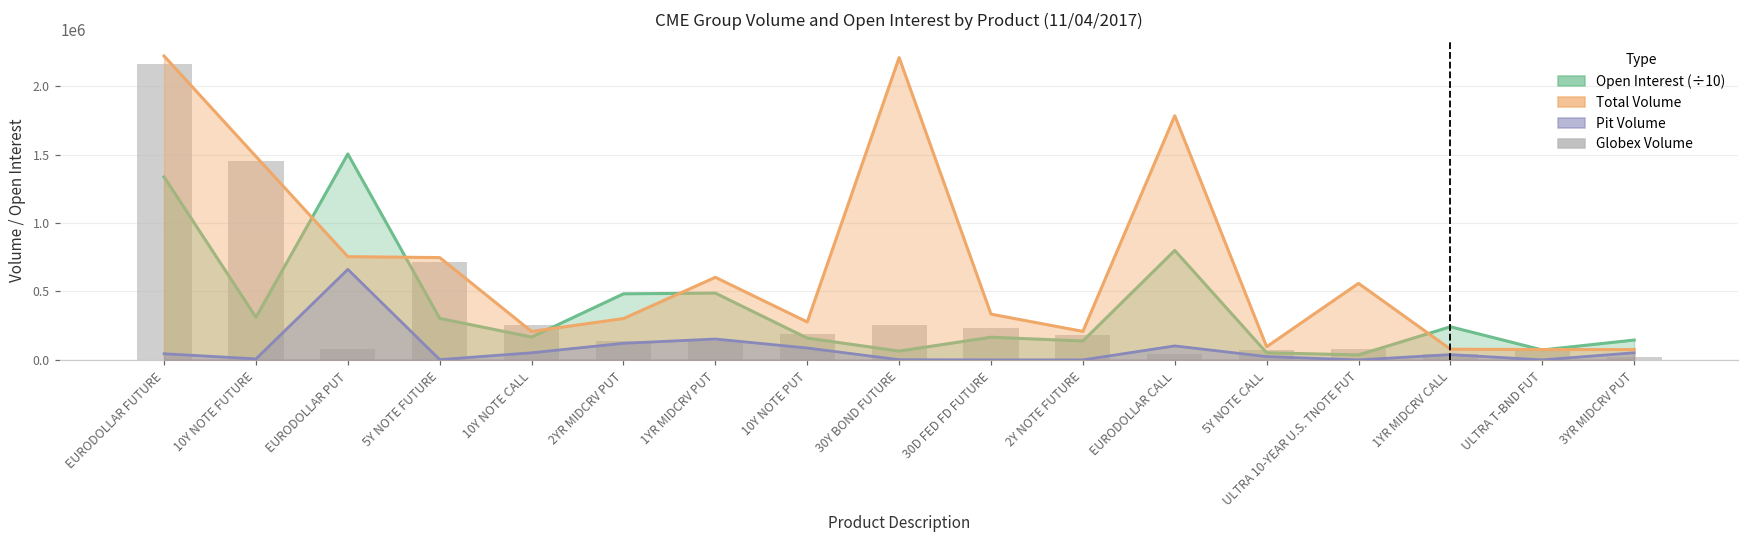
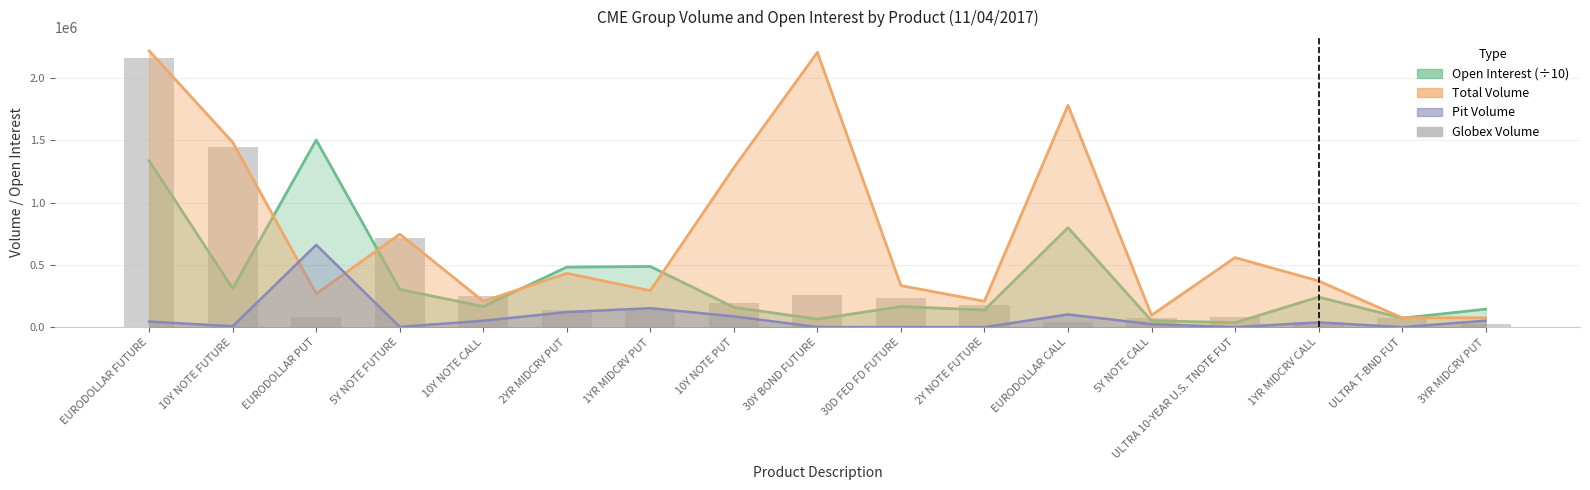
  {
    "Total Volume": {
      "EURODOLLAR FUTURE": 2220000,
      "10Y NOTE FUTURE": 1490000,
-     "EURODOLLAR PUT": 750000,
+     "EURODOLLAR PUT": 270000,
      "5Y NOTE FUTURE": 750000,
      "10Y NOTE CALL": 210000,
-     "2YR MIDCRV PUT": 300000,
-     "1YR MIDCRV PUT": 600000,
-     "10Y NOTE PUT": 280000,
+     "2YR MIDCRV PUT": 430000,
+     "1YR MIDCRV PUT": 290000,
+     "10Y NOTE PUT": 1280000,
      "30Y BOND FUTURE": 2210000,
      "30D FED FD FUTURE": 330000,
      "2Y NOTE FUTURE": 210000,
      "EURODOLLAR CALL": 1780000,
      "5Y NOTE CALL": 100000,
      "ULTRA 10-YEAR U.S. TNOTE FUT": 560000,
-     "1YR MIDCRV CALL": 80000,
+     "1YR MIDCRV CALL": 370000,
      "3YR MIDCRV PUT": 80000
    }
  }
